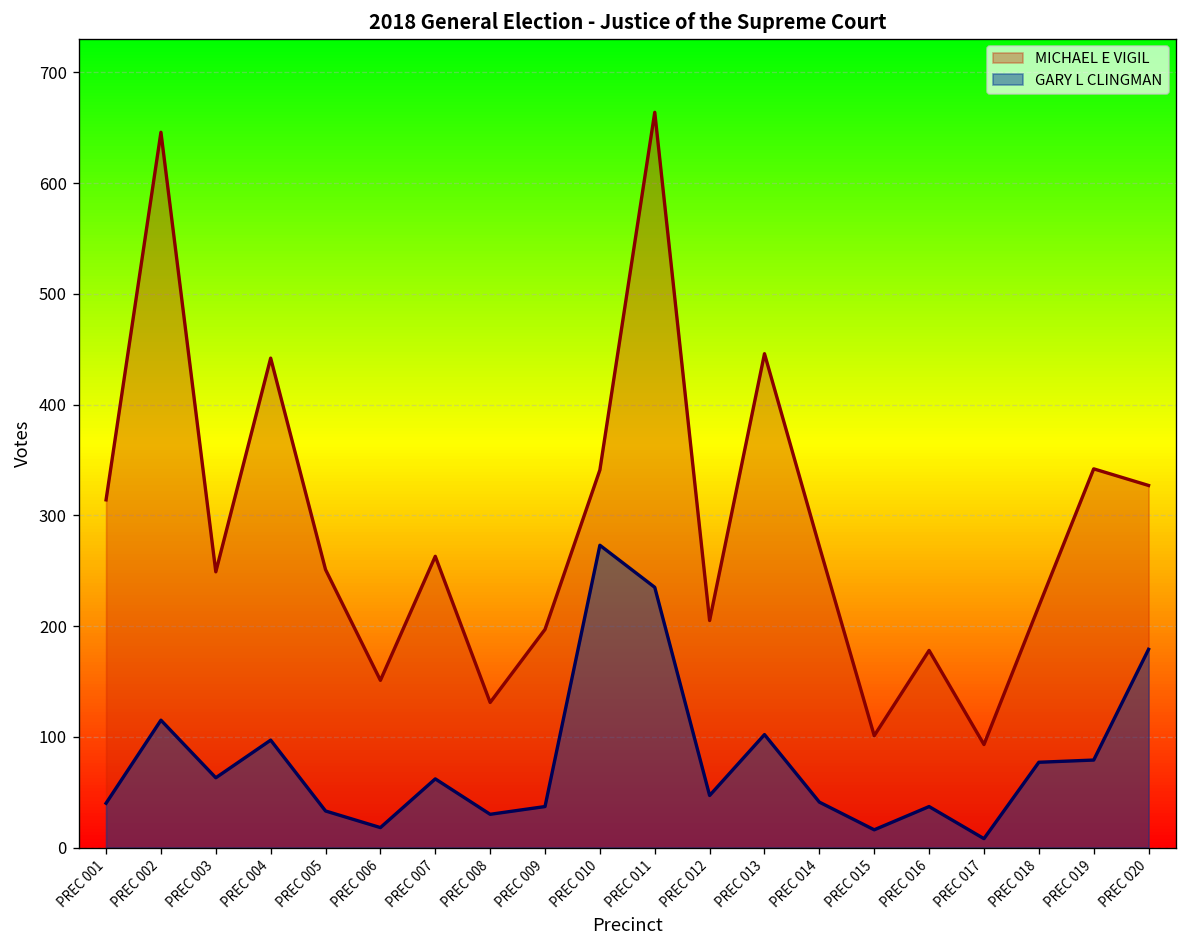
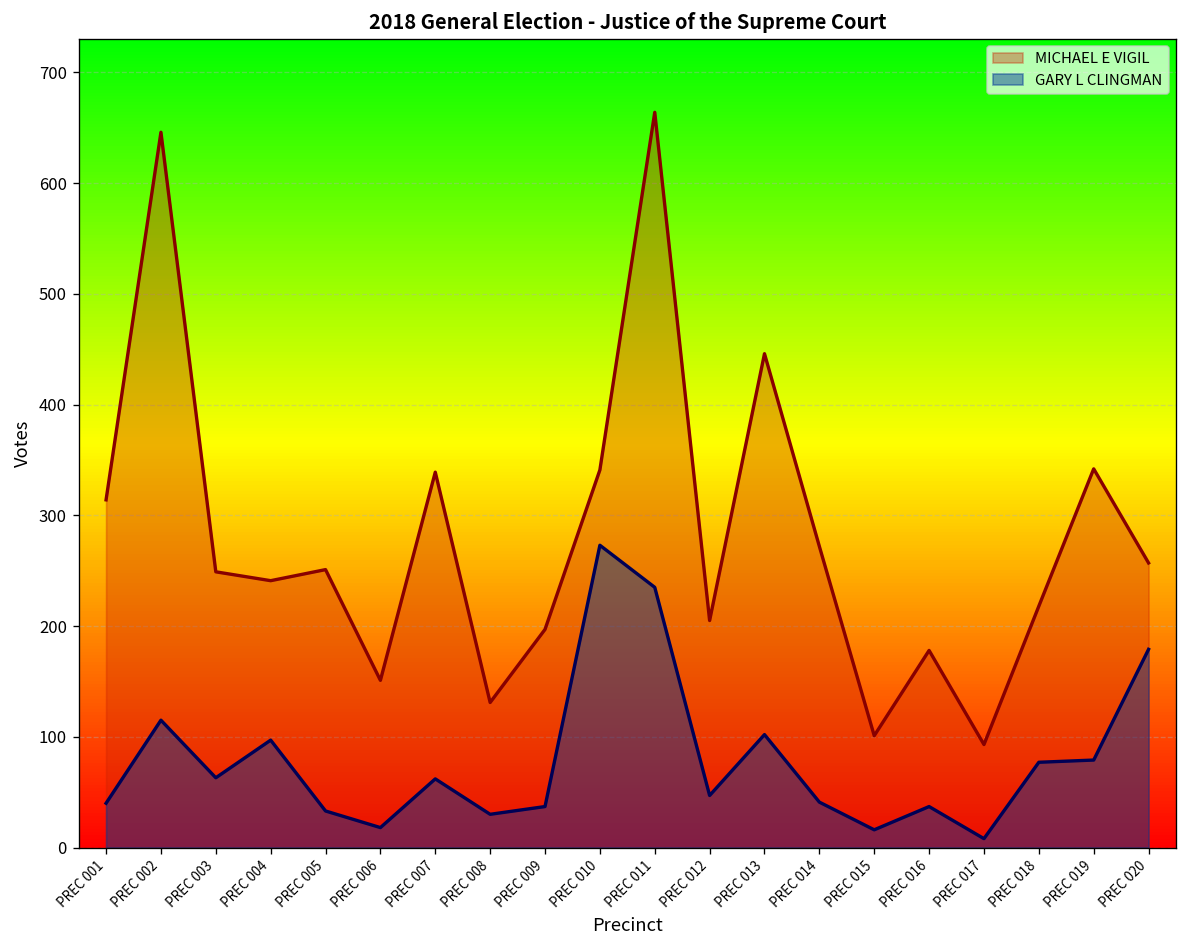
  {
    "MICHAEL E VIGIL": {
      "PREC 001": 310,
      "PREC 002": 650,
      "PREC 003": 250,
-     "PREC 004": 440,
+     "PREC 004": 240,
      "PREC 005": 250,
      "PREC 006": 150,
-     "PREC 007": 260,
+     "PREC 007": 340,
      "PREC 008": 130,
      "PREC 009": 200,
      "PREC 010": 340,
      "PREC 011": 660,
      "PREC 012": 210,
      "PREC 013": 450,
      "PREC 014": 270,
      "PREC 015": 100,
      "PREC 016": 180,
      "PREC 017": 90,
      "PREC 018": 220,
      "PREC 019": 340,
-     "PREC 020": 330
+     "PREC 020": 260
    },
    "GARY L CLINGMAN": {
      "PREC 001": 40,
      "PREC 002": 120,
      "PREC 003": 60,
      "PREC 004": 100,
      "PREC 005": 30,
      "PREC 006": 20,
      "PREC 007": 60,
      "PREC 008": 30,
      "PREC 009": 40,
      "PREC 010": 270,
      "PREC 011": 240,
      "PREC 012": 50,
      "PREC 013": 100,
      "PREC 014": 40,
      "PREC 015": 20,
      "PREC 016": 40,
      "PREC 017": 10,
      "PREC 018": 80,
      "PREC 019": 80,
      "PREC 020": 180
    }
  }
